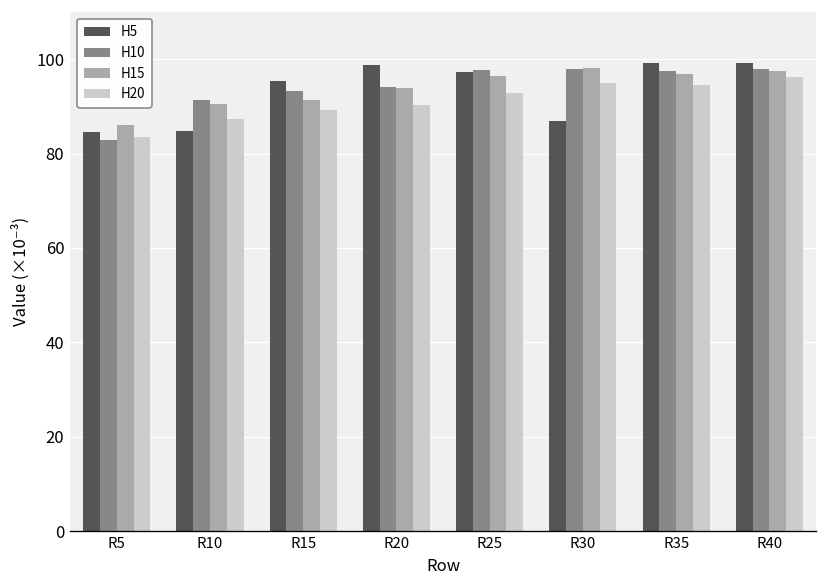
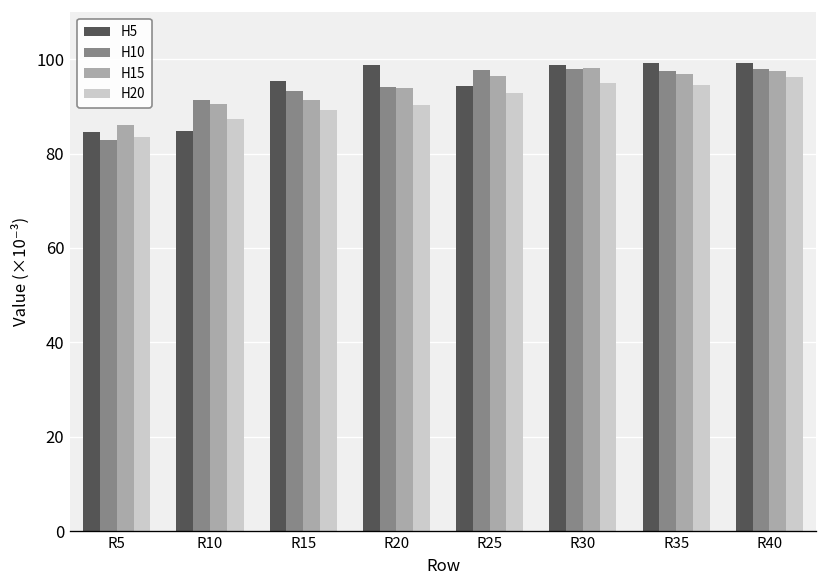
  {
    "H5": {
      "R5": 85,
      "R10": 85,
      "R15": 95,
      "R20": 99,
-     "R25": 97,
-     "R30": 87,
+     "R25": 94,
+     "R30": 99,
      "R35": 99,
      "R40": 99
    }
  }
